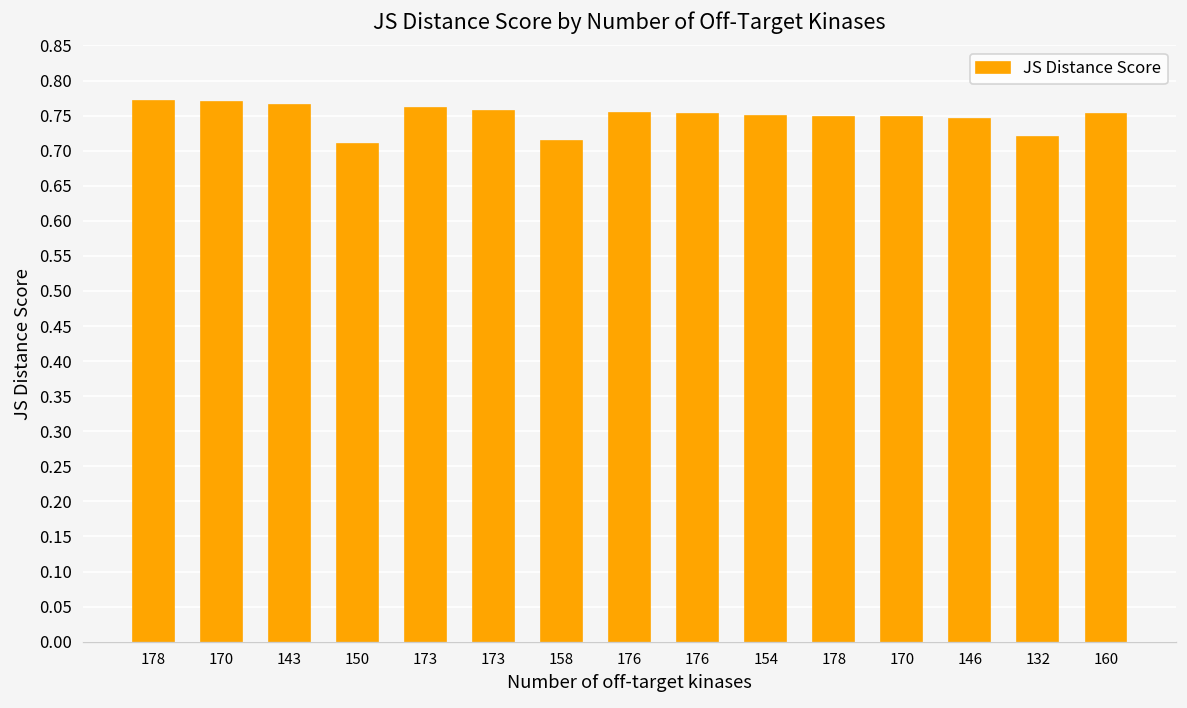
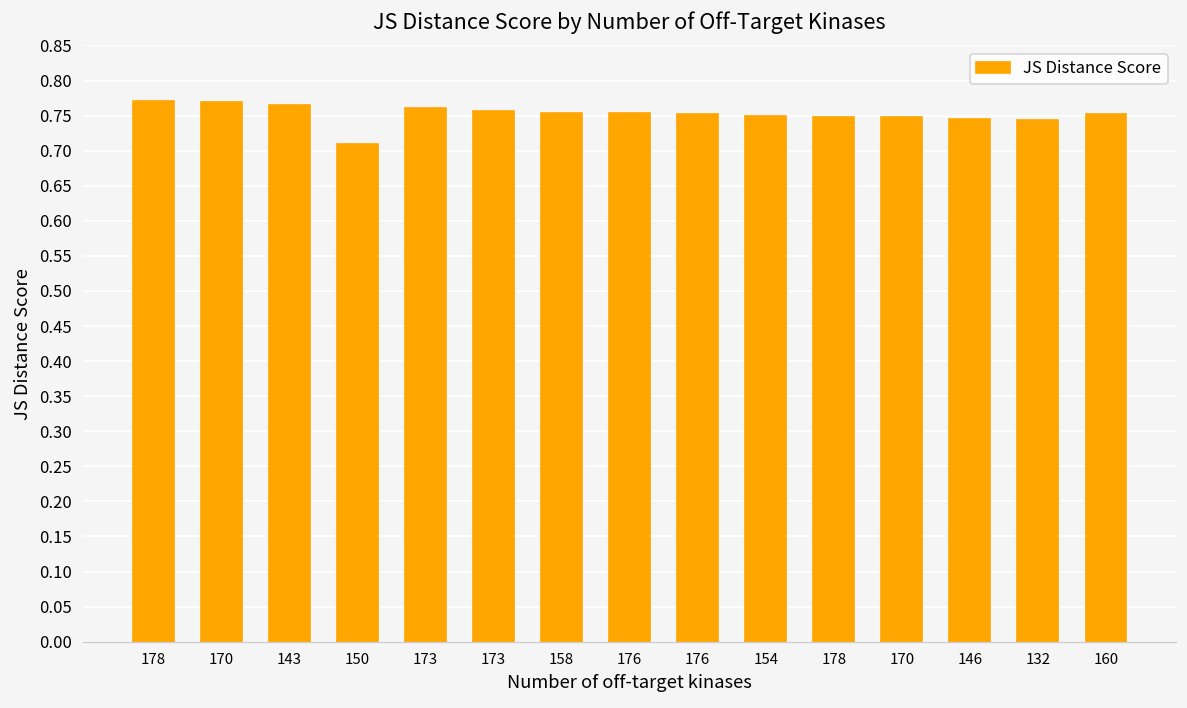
  {
    "143": 0.77,
    "150": 0.71,
-   "158": 0.71,
+   "158": 0.75,
    "154": 0.75,
    "146": 0.75,
-   "132": 0.72,
+   "132": 0.74,
    "160": 0.75
  }
